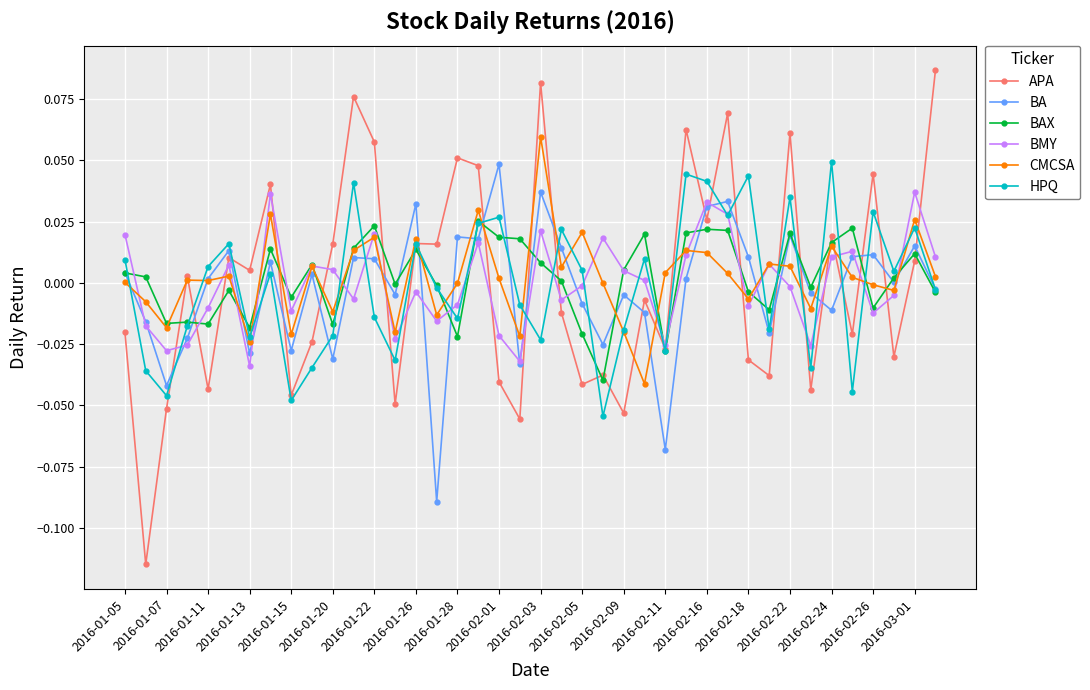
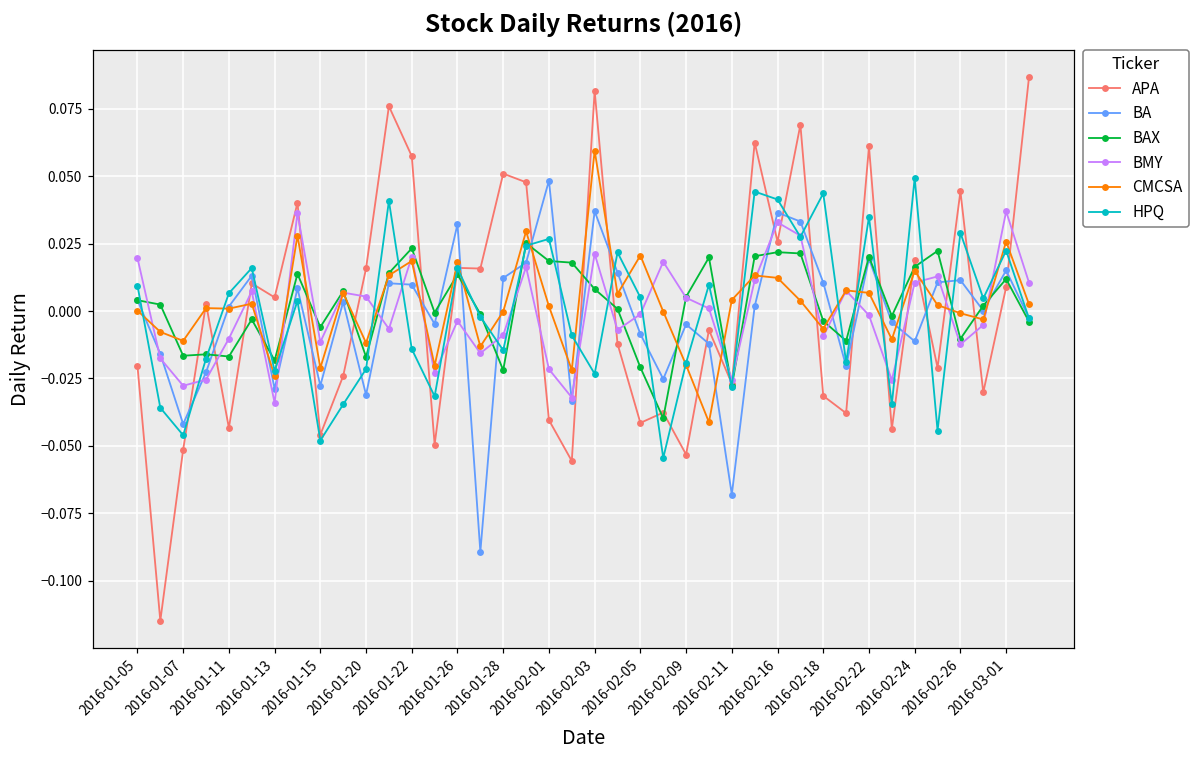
  {
    "APA": {
      "2016-01-05": -0.020,
      "2016-01-07": -0.051,
      "2016-01-11": -0.043,
      "2016-01-13": 0.005,
      "2016-01-15": -0.046,
      "2016-01-20": 0.016,
      "2016-01-22": 0.057,
      "2016-01-28": 0.051,
      "2016-02-01": -0.040,
      "2016-02-03": 0.082,
      "2016-02-05": -0.041,
      "2016-02-09": -0.053,
      "2016-02-16": 0.026,
      "2016-02-18": -0.031,
      "2016-02-22": 0.061,
      "2016-02-24": 0.019,
      "2016-02-26": 0.044,
      "2016-03-01": 0.009
    },
    "BA": {
      "2016-01-07": -0.042,
      "2016-01-13": -0.029,
      "2016-01-15": -0.028,
      "2016-01-20": -0.031,
      "2016-01-22": 0.010,
      "2016-01-26": 0.032,
-     "2016-01-28": 0.019,
+     "2016-01-28": 0.012,
      "2016-02-01": 0.048,
      "2016-02-03": 0.037,
      "2016-02-05": -0.008,
      "2016-02-09": -0.005,
      "2016-02-11": -0.068,
-     "2016-02-16": 0.031,
+     "2016-02-16": 0.037,
      "2016-02-18": 0.011,
      "2016-02-24": -0.011,
      "2016-02-26": 0.011,
      "2016-03-01": 0.015
    },
    "BAX": {
      "2016-01-07": -0.017,
      "2016-01-11": -0.017,
      "2016-01-13": -0.018,
      "2016-01-15": -0.006,
      "2016-01-20": -0.017,
      "2016-01-22": 0.023,
      "2016-01-26": 0.014,
      "2016-01-28": -0.022,
      "2016-02-01": 0.019,
      "2016-02-03": 0.008,
      "2016-02-05": -0.021,
      "2016-02-16": 0.022,
      "2016-02-18": -0.004,
      "2016-02-24": 0.016,
      "2016-02-26": -0.010,
      "2016-03-01": 0.012
    },
    "BMY": {
      "2016-01-05": 0.020,
      "2016-01-07": -0.028,
      "2016-01-11": -0.010,
      "2016-01-13": -0.034,
      "2016-01-15": -0.011,
      "2016-01-20": 0.005,
      "2016-01-22": 0.020,
      "2016-01-26": -0.004,
      "2016-01-28": -0.009,
      "2016-02-01": -0.022,
      "2016-02-03": 0.021,
      "2016-02-05": -0.001,
      "2016-02-11": -0.026,
      "2016-02-16": 0.033,
      "2016-02-18": -0.009,
      "2016-02-22": -0.002,
      "2016-02-24": 0.011,
      "2016-02-26": -0.012,
      "2016-03-01": 0.037
    },
    "CMCSA": {
      "2016-01-05": 0.000,
-     "2016-01-07": -0.018,
+     "2016-01-07": -0.011,
      "2016-01-13": -0.024,
      "2016-01-15": -0.021,
      "2016-01-20": -0.012,
      "2016-01-22": 0.019,
      "2016-01-26": 0.018,
      "2016-01-28": 0.000,
      "2016-02-01": 0.002,
      "2016-02-03": 0.060,
      "2016-02-05": 0.021,
      "2016-02-11": 0.004,
      "2016-02-16": 0.012,
      "2016-02-18": -0.007,
      "2016-02-22": 0.007,
      "2016-02-24": 0.015,
      "2016-02-26": -0.001,
      "2016-03-01": 0.026
    },
    "HPQ": {
      "2016-01-05": 0.009,
      "2016-01-07": -0.046,
      "2016-01-11": 0.007,
      "2016-01-13": -0.022,
      "2016-01-15": -0.048,
      "2016-01-20": -0.022,
      "2016-01-22": -0.014,
      "2016-01-28": -0.015,
      "2016-02-01": 0.027,
      "2016-02-03": -0.023,
      "2016-02-05": 0.005,
      "2016-02-16": 0.041,
      "2016-02-18": 0.044,
      "2016-02-22": 0.035,
      "2016-02-24": 0.049,
      "2016-02-26": 0.029,
      "2016-03-01": 0.022
    }
  }
